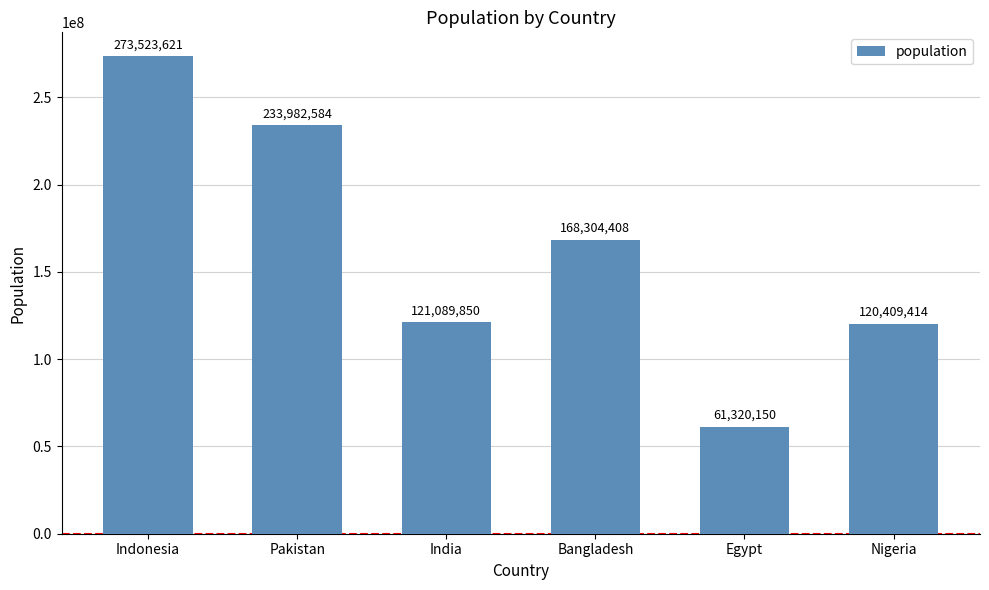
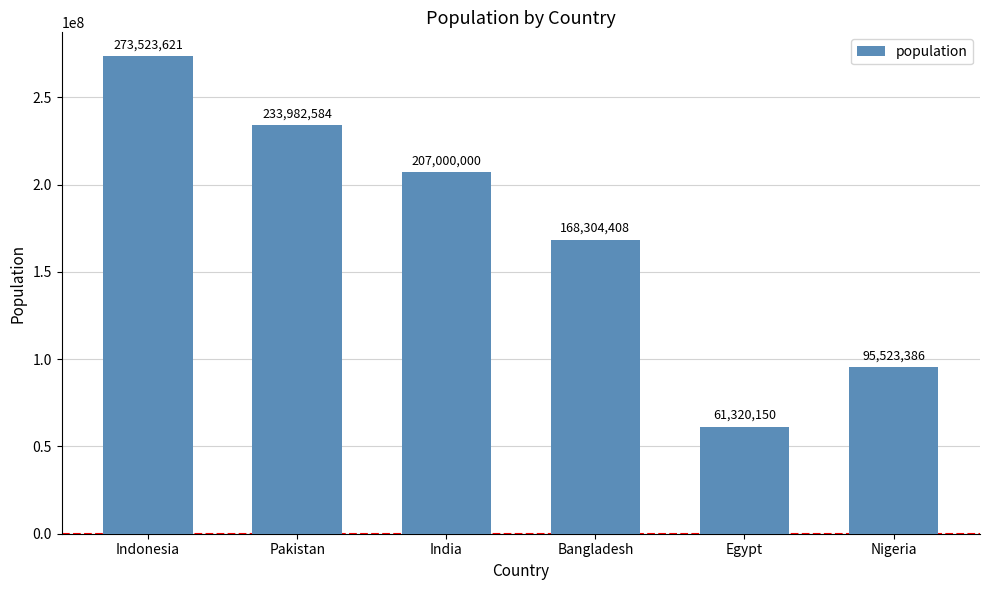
  {
    "Indonesia": "273,523,621",
    "Pakistan": "233,982,584",
-   "India": "121,089,850",
+   "India": "207,000,000",
    "Bangladesh": "168,304,408",
    "Egypt": "61,320,150",
-   "Nigeria": "120,409,414"
+   "Nigeria": "95,523,386"
  }
